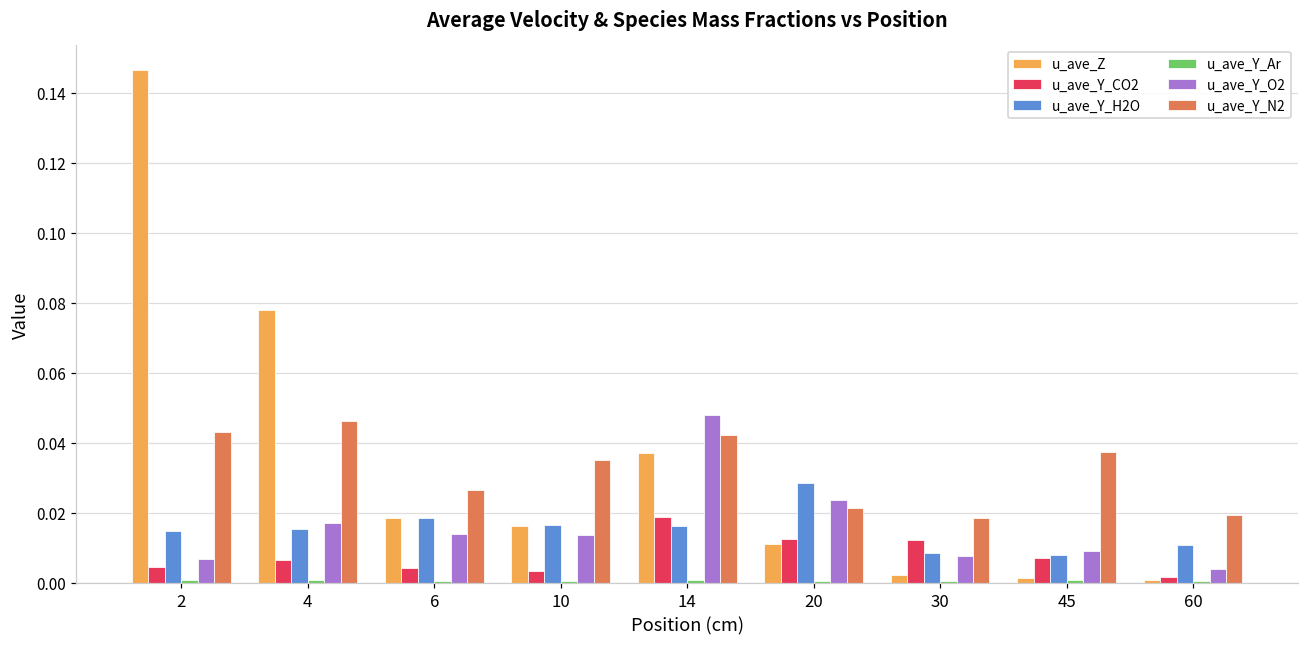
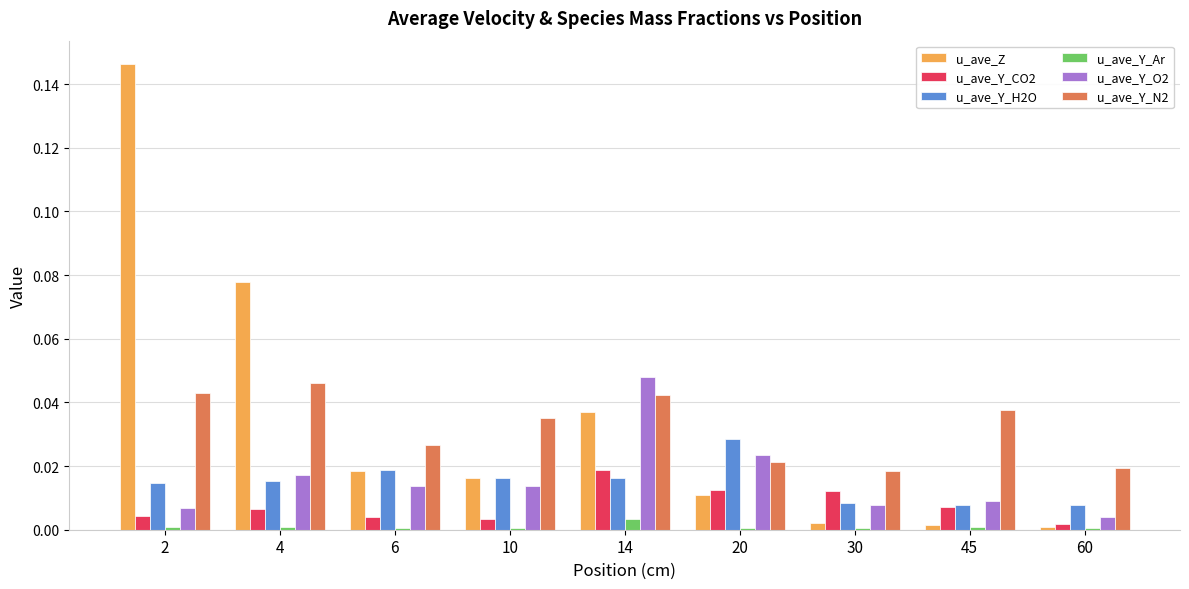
  {
    "u_ave_Y_CO2": {
      "2": 0.004,
      "4": 0.007,
      "6": 0.004,
      "10": 0.003,
      "14": 0.019,
      "20": 0.012,
      "30": 0.012,
      "45": 0.007,
      "60": 0.002
    },
    "u_ave_Y_H2O": {
      "2": 0.015,
      "4": 0.015,
      "6": 0.019,
      "10": 0.016,
      "14": 0.016,
      "20": 0.028,
      "30": 0.009,
      "45": 0.008,
-     "60": 0.011
+     "60": 0.008
    },
    "u_ave_Y_Ar": {
-     "14": 0.001
+     "14": 0.003
    },
    "u_ave_Y_O2": {
      "2": 0.007,
      "4": 0.017,
      "6": 0.014,
      "10": 0.014,
      "14": 0.048,
      "20": 0.024,
      "30": 0.008,
      "45": 0.009,
      "60": 0.004
    }
  }
